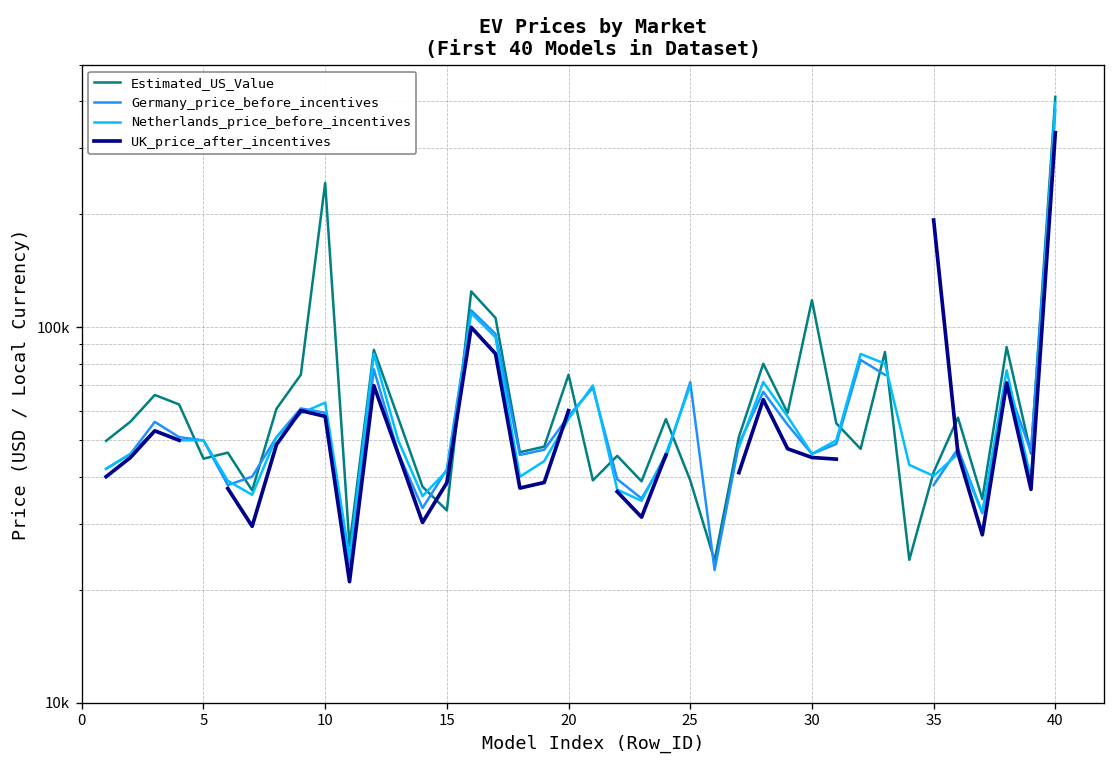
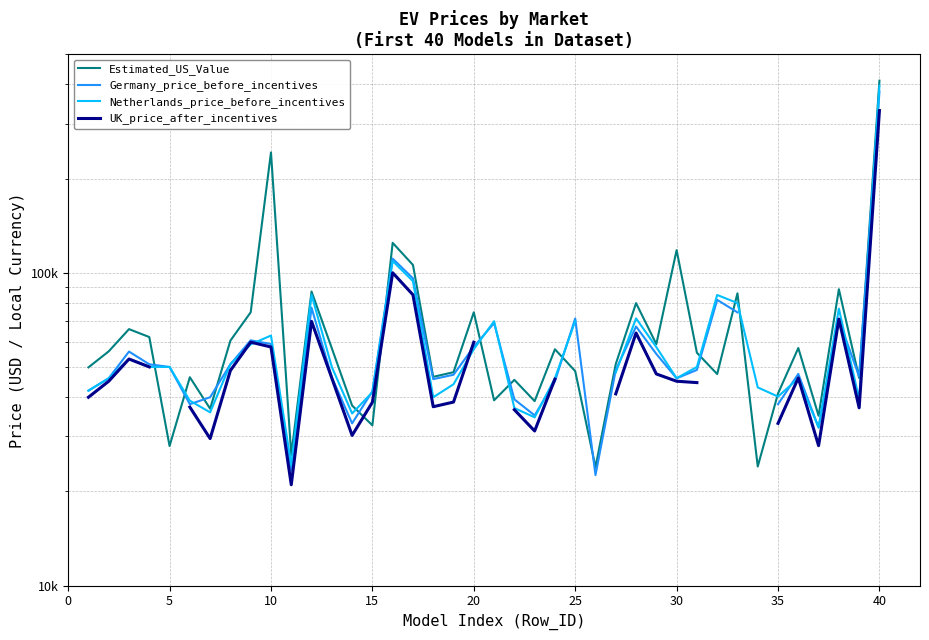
  {
    "Estimated_US_Value": {
-     "5": 45000,
+     "5": 28000,
      "10": 240000,
      "15": 33000,
      "20": 75000,
-     "25": 39000,
+     "25": 48000,
      "30": 118000,
      "35": 41000,
      "40": 410000
    },
    "UK_price_after_incentives": {
      "10": 58000,
      "15": 39000,
      "20": 60000,
      "30": 45000,
-     "35": 190000,
+     "35": 33000,
      "40": 330000
    }
  }
